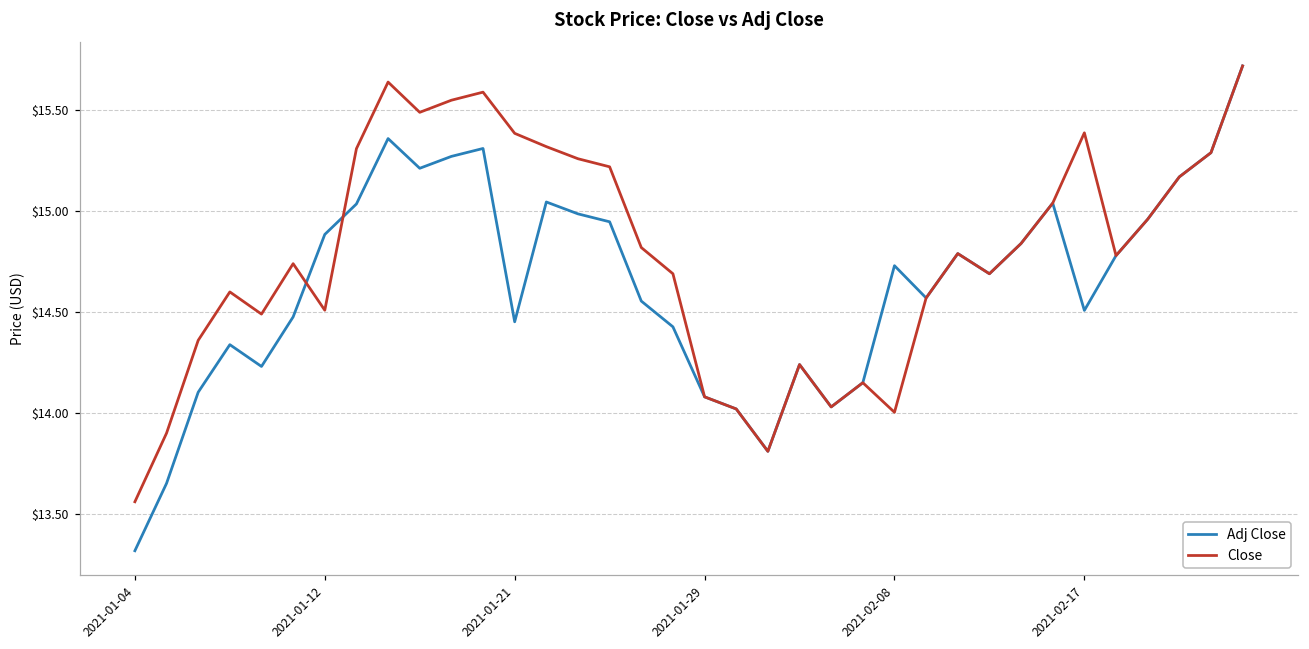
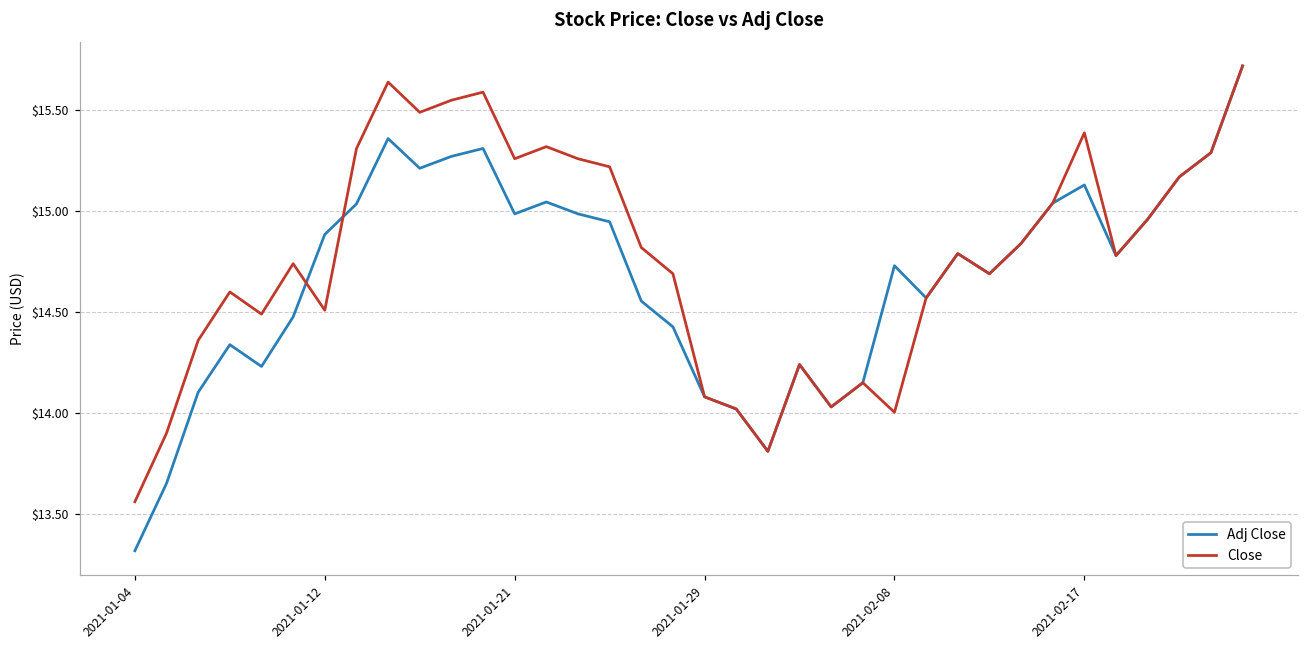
  {
    "Adj Close": {
      "2021-01-04": "$13.32",
      "2021-01-12": "$14.88",
-     "2021-01-21": "$14.45",
+     "2021-01-21": "$14.99",
      "2021-02-08": "$14.73",
-     "2021-02-17": "$14.51"
+     "2021-02-17": "$15.13"
    },
    "Close": {
      "2021-01-04": "$13.56",
      "2021-01-12": "$14.51",
-     "2021-01-21": "$15.39",
+     "2021-01-21": "$15.26",
      "2021-02-08": "$14.00",
      "2021-02-17": "$15.39"
    }
  }
